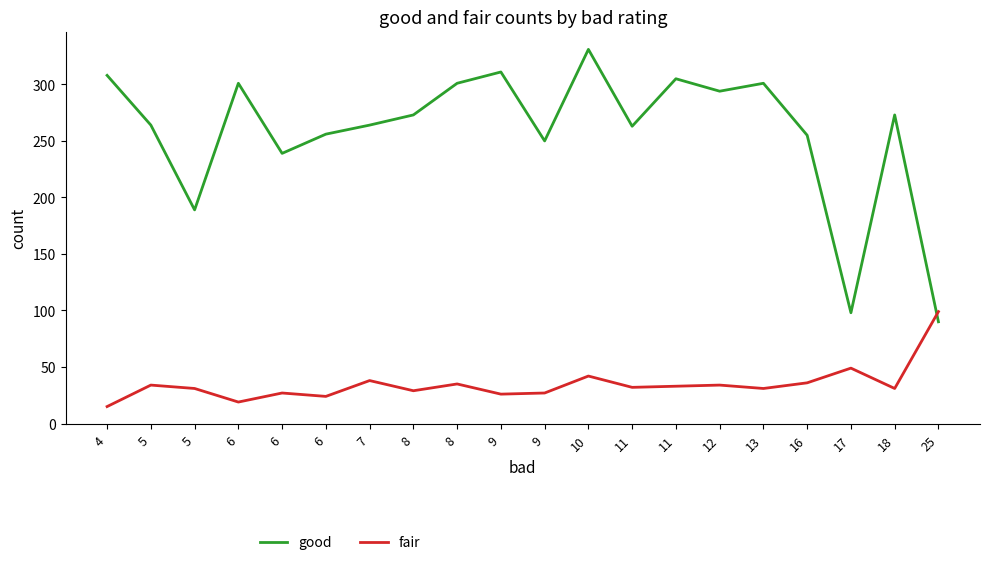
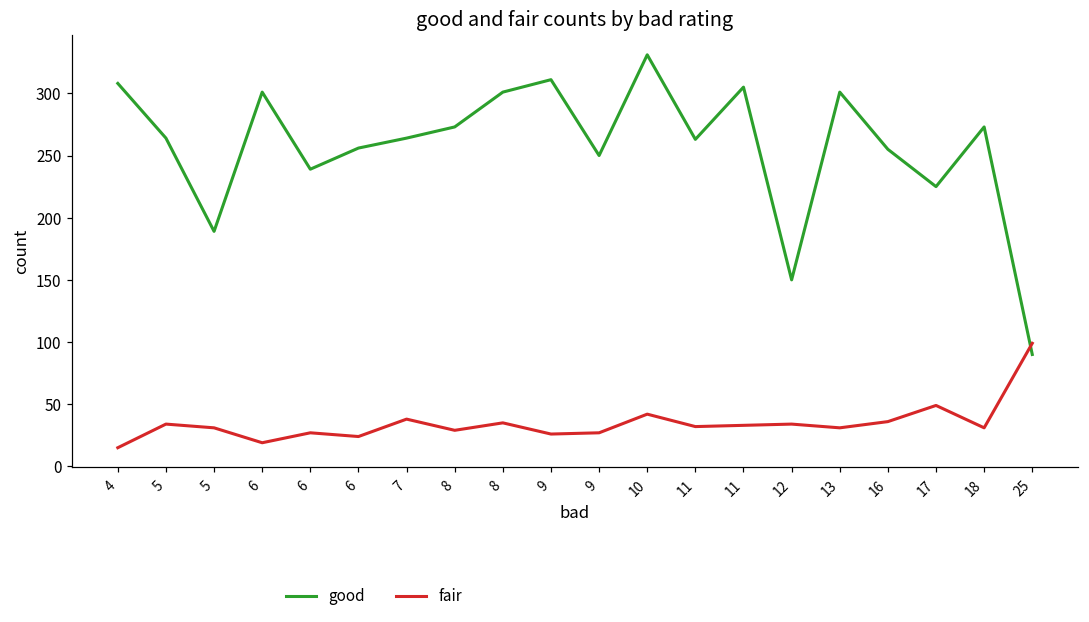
  {
    "good": {
      "4": 308,
      "7": 264,
      "10": 331,
-     "12": 294,
+     "12": 150,
      "13": 301,
      "16": 255,
-     "17": 98,
+     "17": 225,
      "18": 273,
      "25": 90
    },
    "fair": {
      "4": 15,
      "7": 38,
      "10": 42,
      "12": 34,
      "13": 31,
      "16": 36,
      "17": 49,
      "18": 31,
      "25": 99
    }
  }
